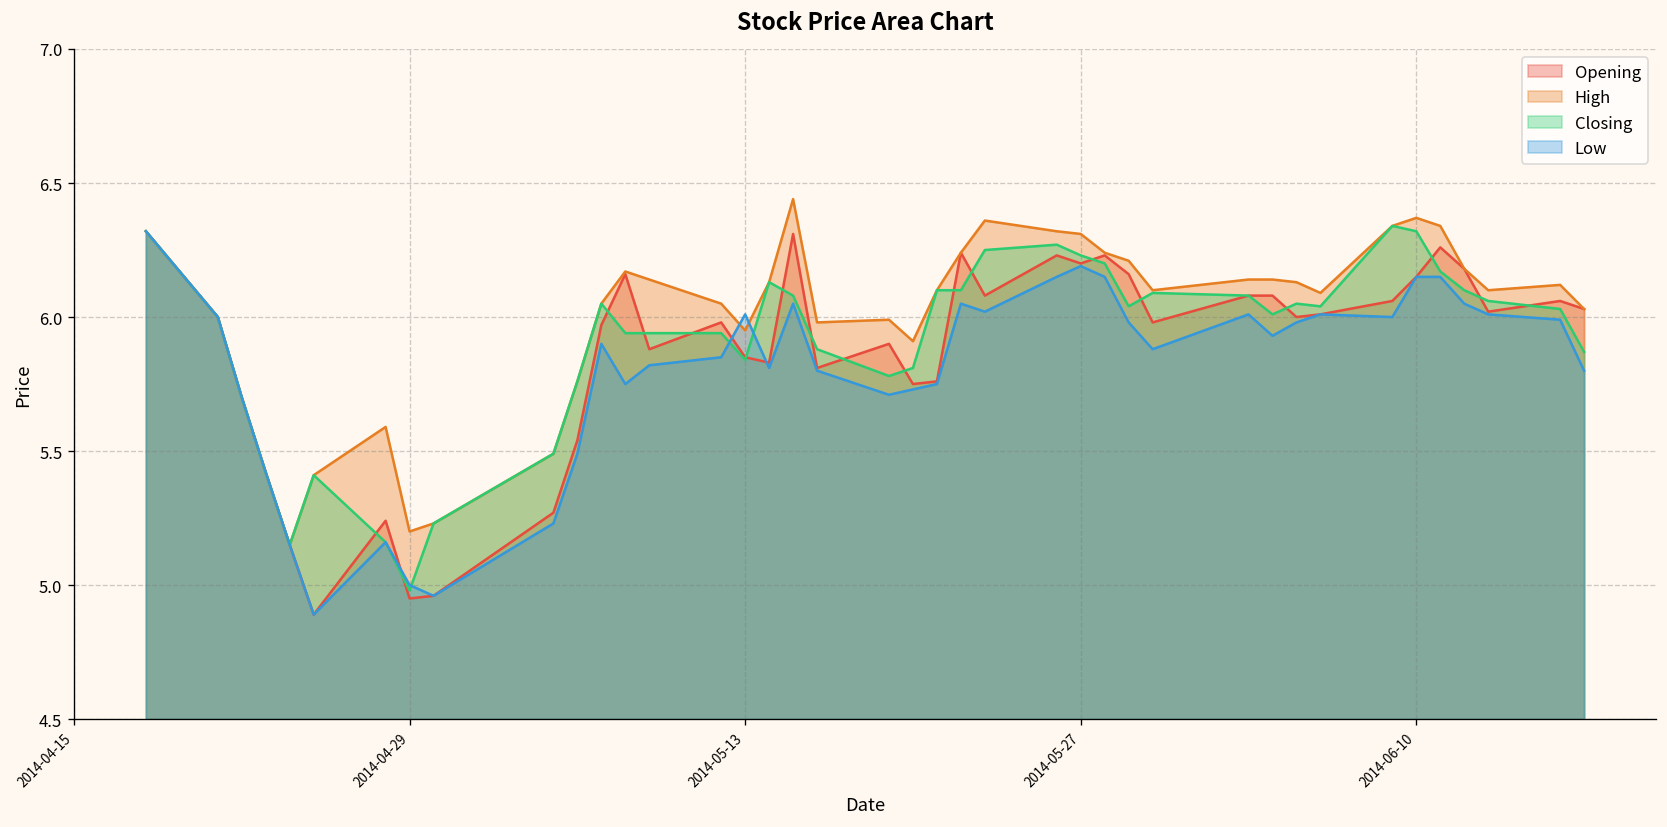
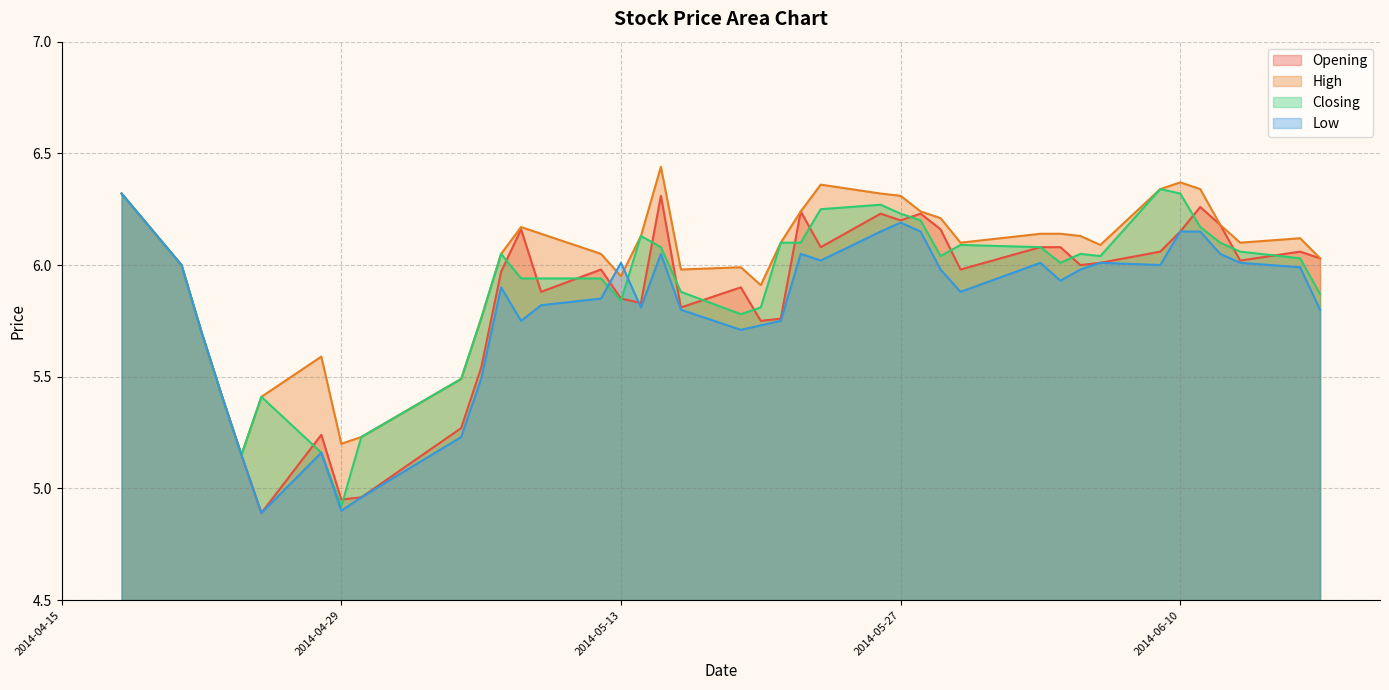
  {
    "Closing": {
-     "2014-04-29": 4.98,
+     "2014-04-29": 4.92,
      "2014-05-27": 6.23,
      "2014-06-10": 6.32
    },
    "Low": {
-     "2014-04-29": 5.0,
+     "2014-04-29": 4.9,
      "2014-05-13": 6.0
    }
  }
